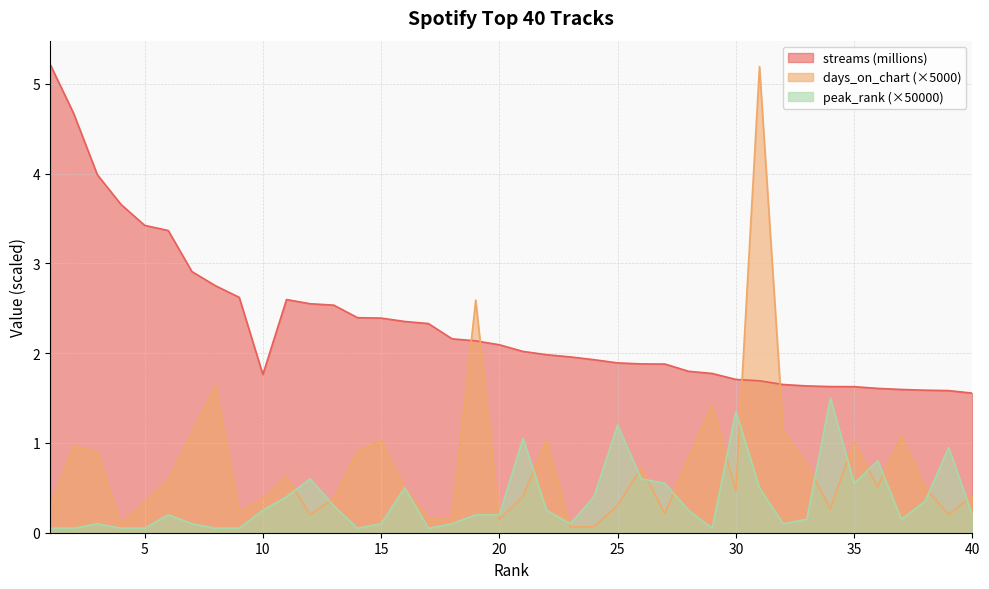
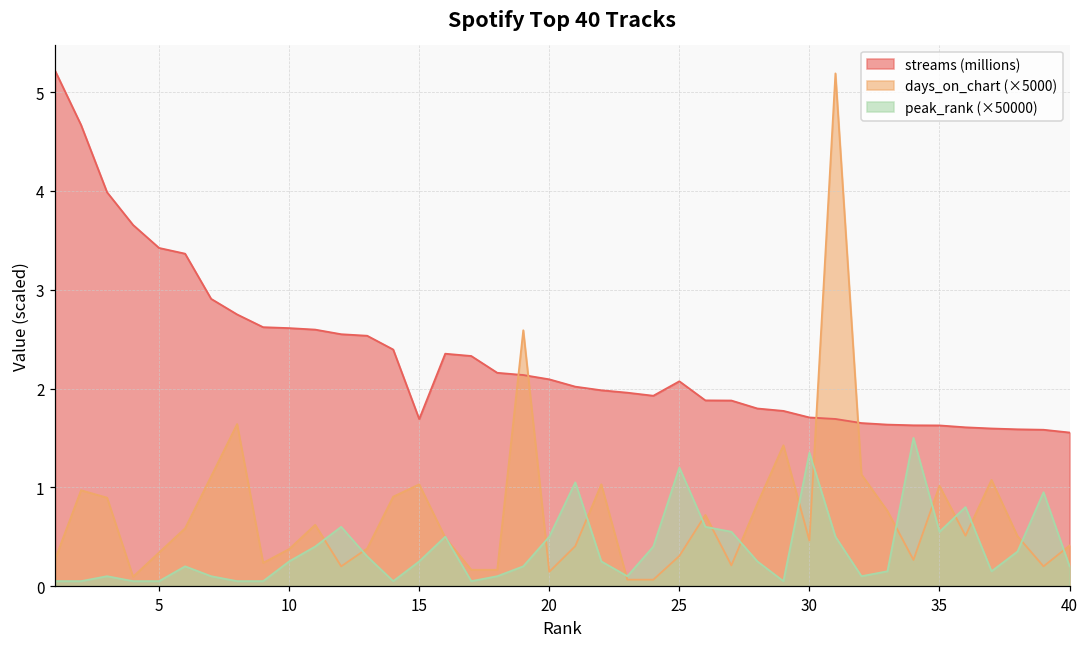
  {
    "streams (millions)": {
      "5": 3.4,
-     "10": 1.8,
-     "15": 2.4,
+     "10": 2.6,
+     "15": 1.7,
      "20": 2.1,
-     "25": 1.9,
+     "25": 2.1,
      "30": 1.7,
      "35": 1.6,
      "40": 1.6
    },
    "days_on_chart (×5000)": {
      "5": 0.3,
      "10": 0.4,
      "15": 1.0,
      "20": 0.1,
      "25": 0.3,
      "30": 0.5,
      "35": 1.0,
      "40": 0.4
    },
    "peak_rank (×50000)": {
      "5": 0.1,
      "10": 0.3,
-     "15": 0.1,
-     "20": 0.2,
+     "15": 0.3,
+     "20": 0.5,
      "25": 1.2,
      "30": 1.4,
      "35": 0.6,
      "40": 0.2
    }
  }
